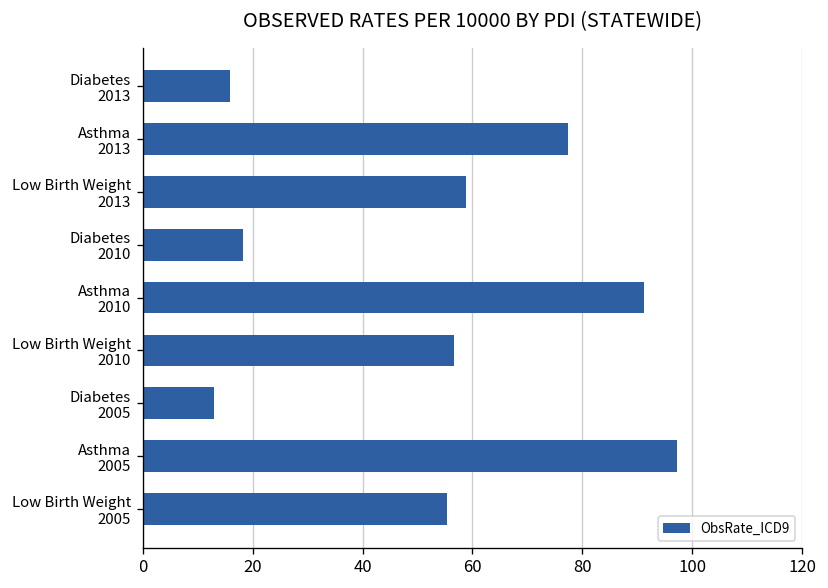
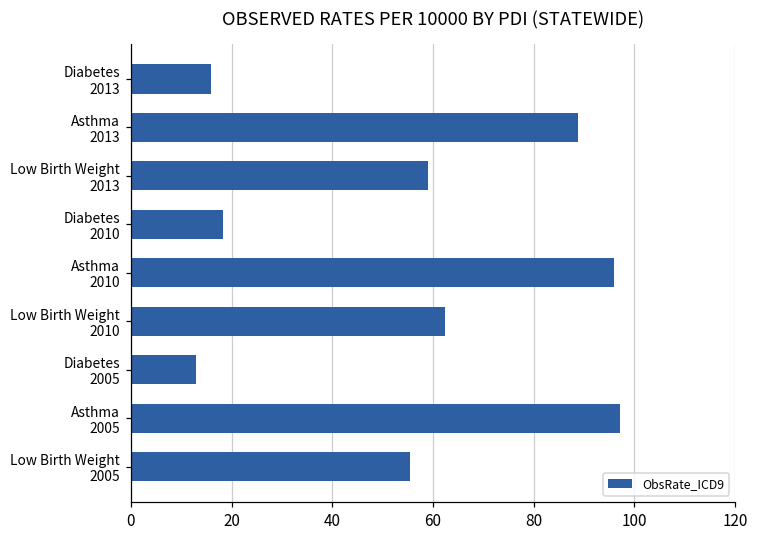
  {
    "Diabetes 2013": 16,
-   "Asthma 2013": 77,
+   "Asthma 2013": 89,
    "Low Birth Weight 2013": 59,
    "Diabetes 2010": 18,
-   "Asthma 2010": 91,
-   "Low Birth Weight 2010": 57,
+   "Asthma 2010": 96,
+   "Low Birth Weight 2010": 62,
    "Diabetes 2005": 13,
    "Asthma 2005": 97,
    "Low Birth Weight 2005": 55
  }
